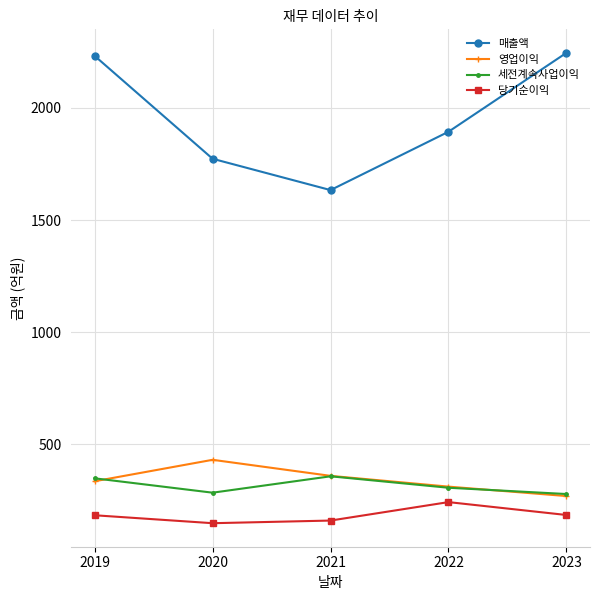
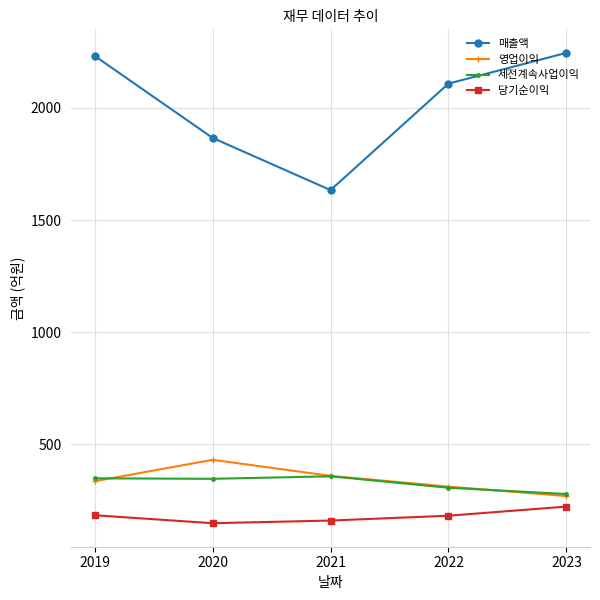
  {
    "매출액": {
      "2019": 2230,
-     "2020": 1770,
+     "2020": 1870,
      "2021": 1630,
-     "2022": 1890,
+     "2022": 2110,
      "2023": 2250
    },
    "영업이익": {
      "2019": 340,
      "2020": 430
    },
    "세전계속사업이익": {
      "2019": 350,
-     "2020": 290
+     "2020": 350
    },
    "당기순이익": {
      "2019": 180,
      "2020": 150,
      "2021": 160,
-     "2022": 240,
-     "2023": 190
+     "2022": 180,
+     "2023": 220
    }
  }
